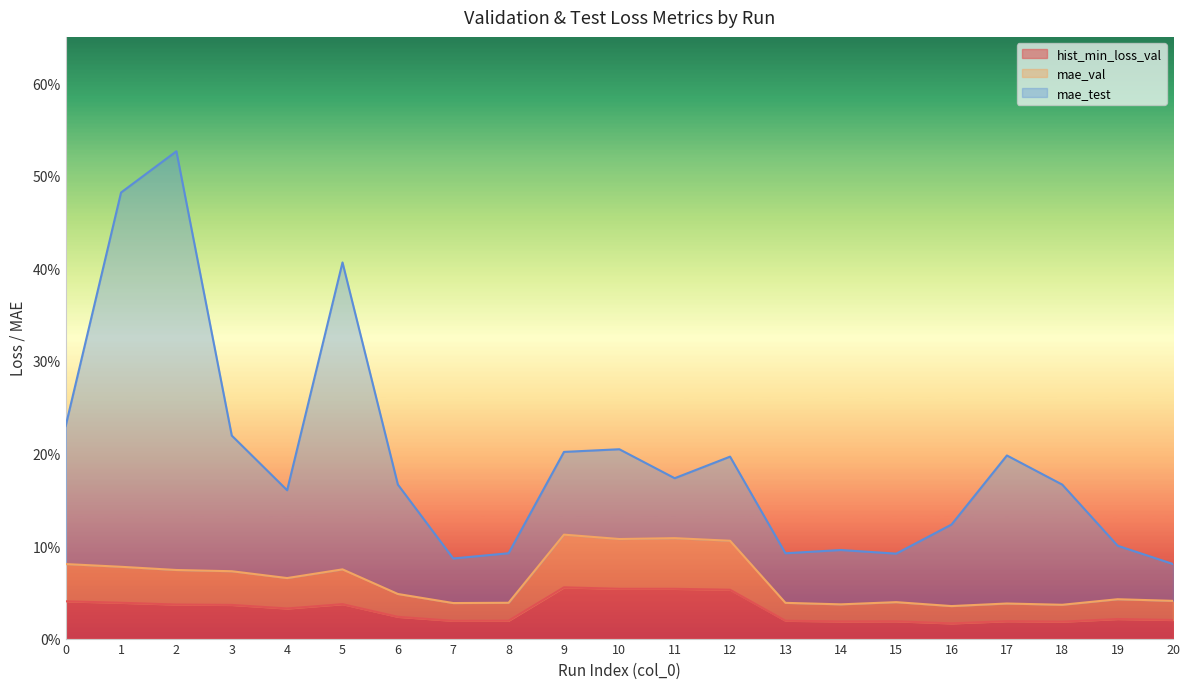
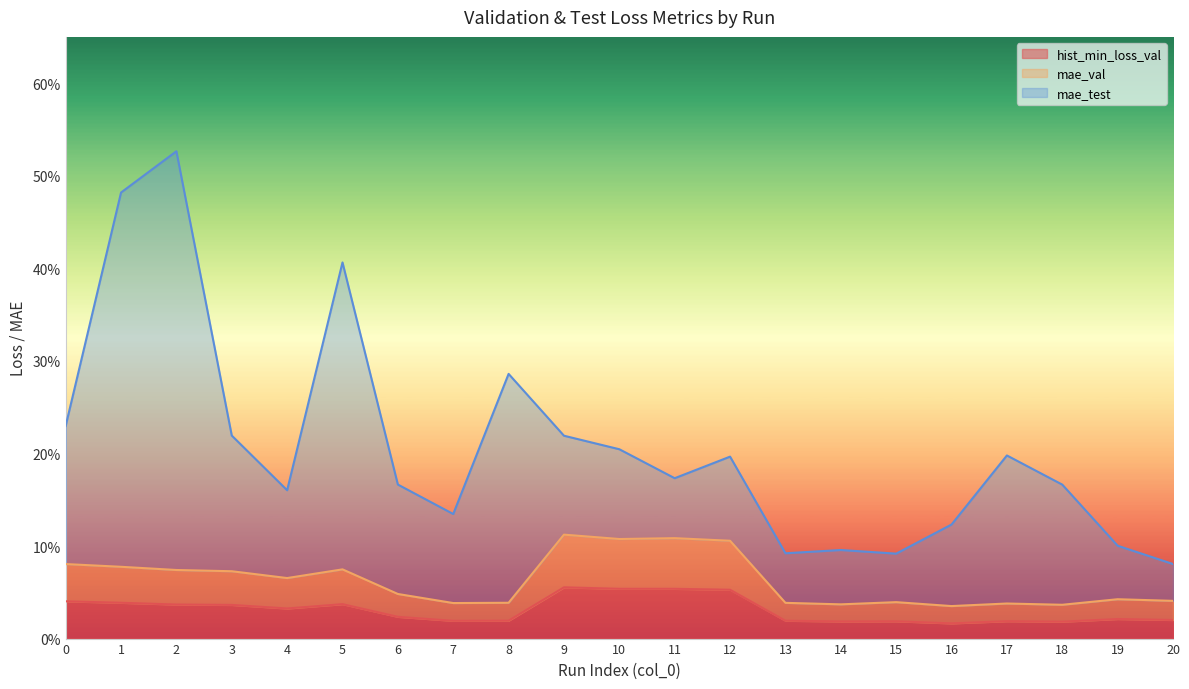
  {
    "mae_test": {
      "0": "15%",
      "1": "40%",
      "2": "45%",
      "3": "15%",
      "4": "9%",
      "5": "33%",
      "6": "12%",
-     "7": "5%",
-     "8": "5%",
-     "9": "9%",
+     "7": "10%",
+     "8": "25%",
+     "9": "11%",
      "10": "10%",
      "11": "6%",
      "12": "9%",
      "13": "5%",
      "14": "6%",
      "15": "5%",
      "16": "9%",
      "17": "16%",
      "18": "13%",
      "19": "6%",
      "20": "4%"
    }
  }
